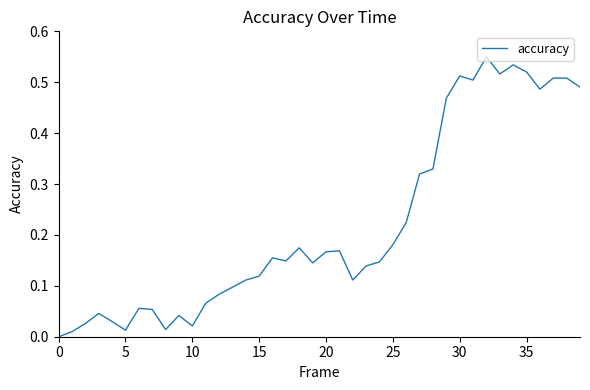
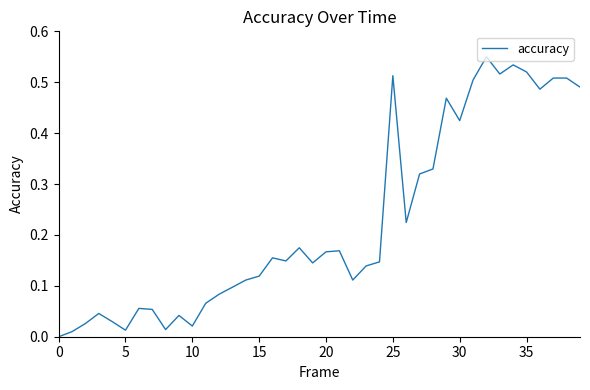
  {
    "0": 0.00,
    "5": 0.01,
    "10": 0.02,
    "15": 0.12,
    "20": 0.17,
-   "25": 0.18,
-   "30": 0.51,
+   "25": 0.51,
+   "30": 0.42,
    "35": 0.52
  }
